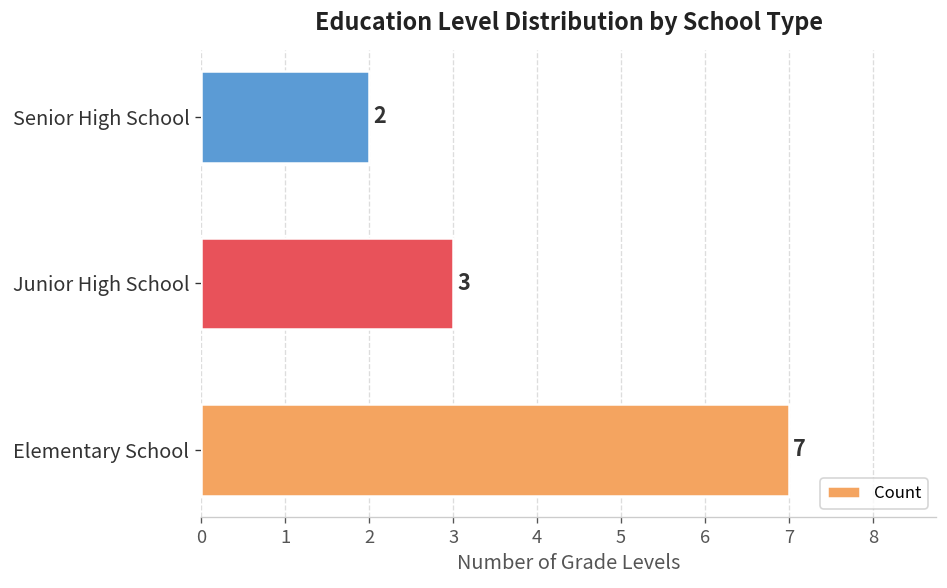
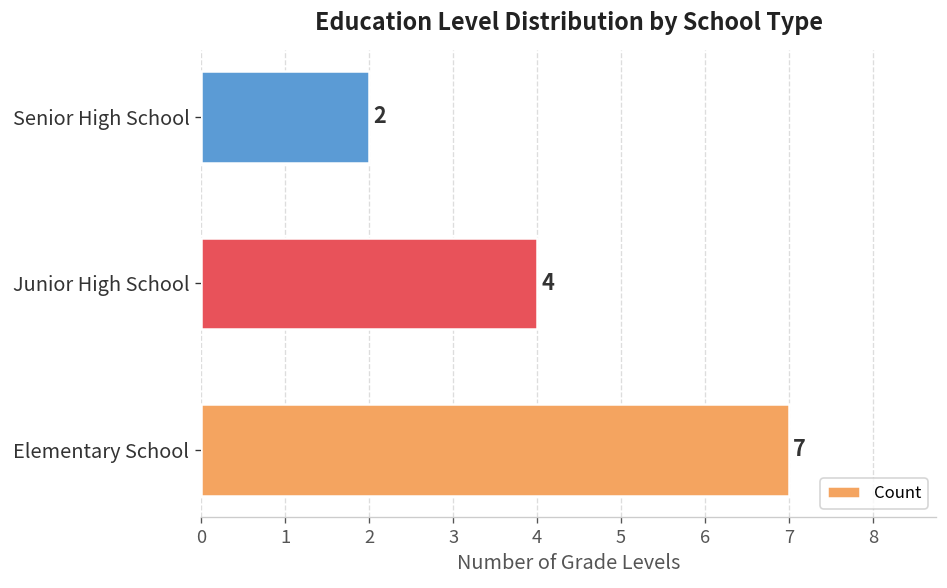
  {
    "Senior High School": 2,
-   "Junior High School": 3,
+   "Junior High School": 4,
    "Elementary School": 7
  }
